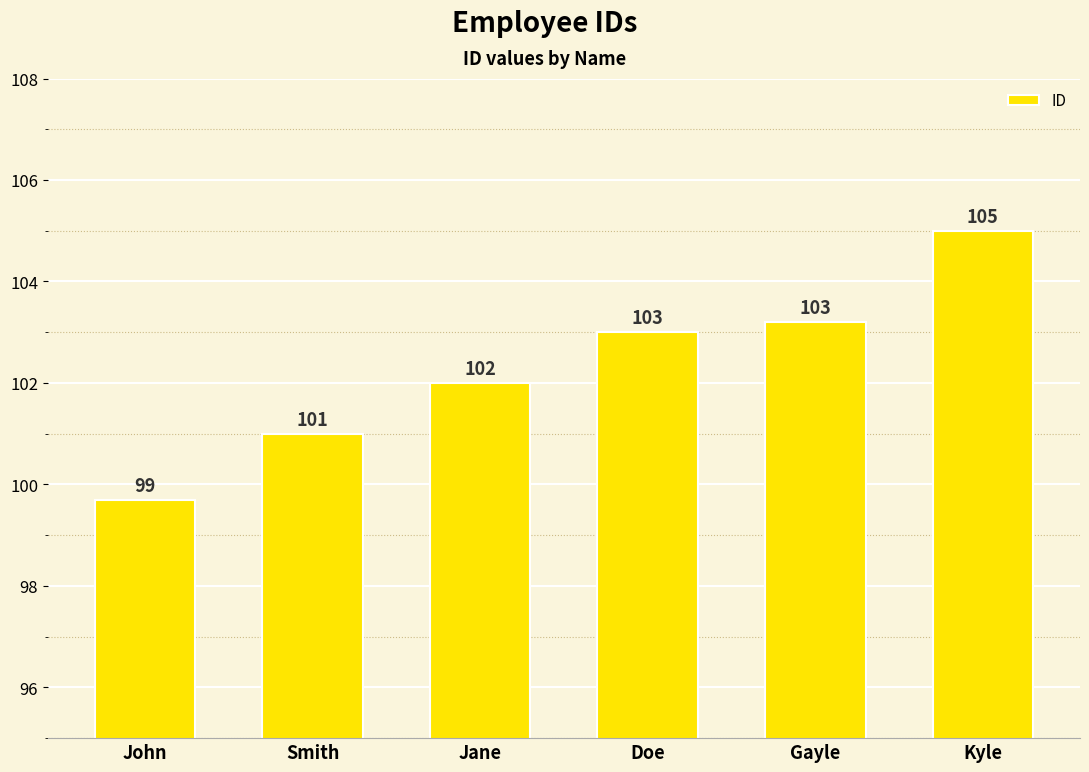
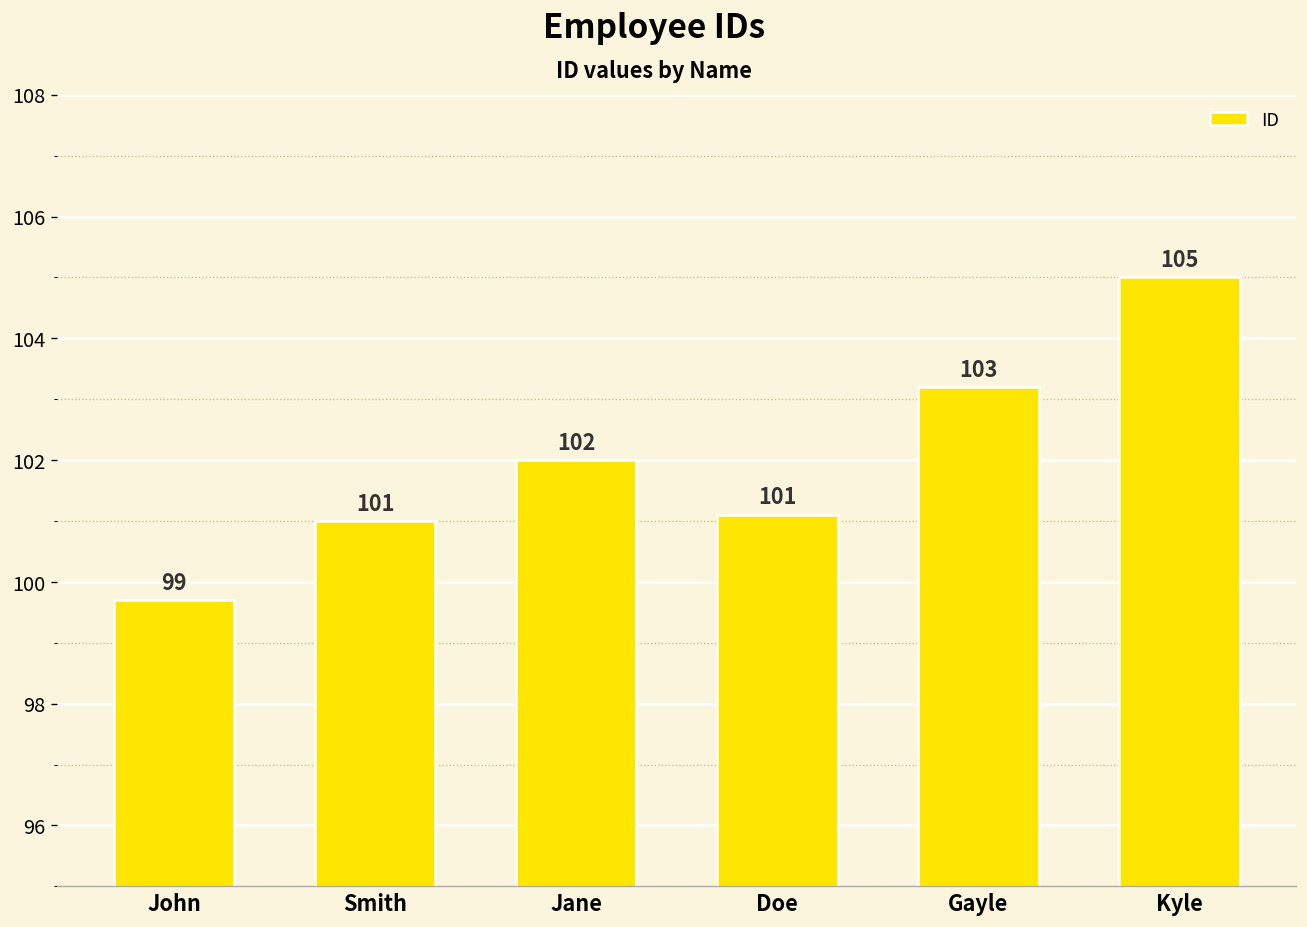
  {
    "Smith": 101,
    "Jane": 102,
-   "Doe": 103,
+   "Doe": 101,
    "Gayle": 103,
    "Kyle": 105
  }
